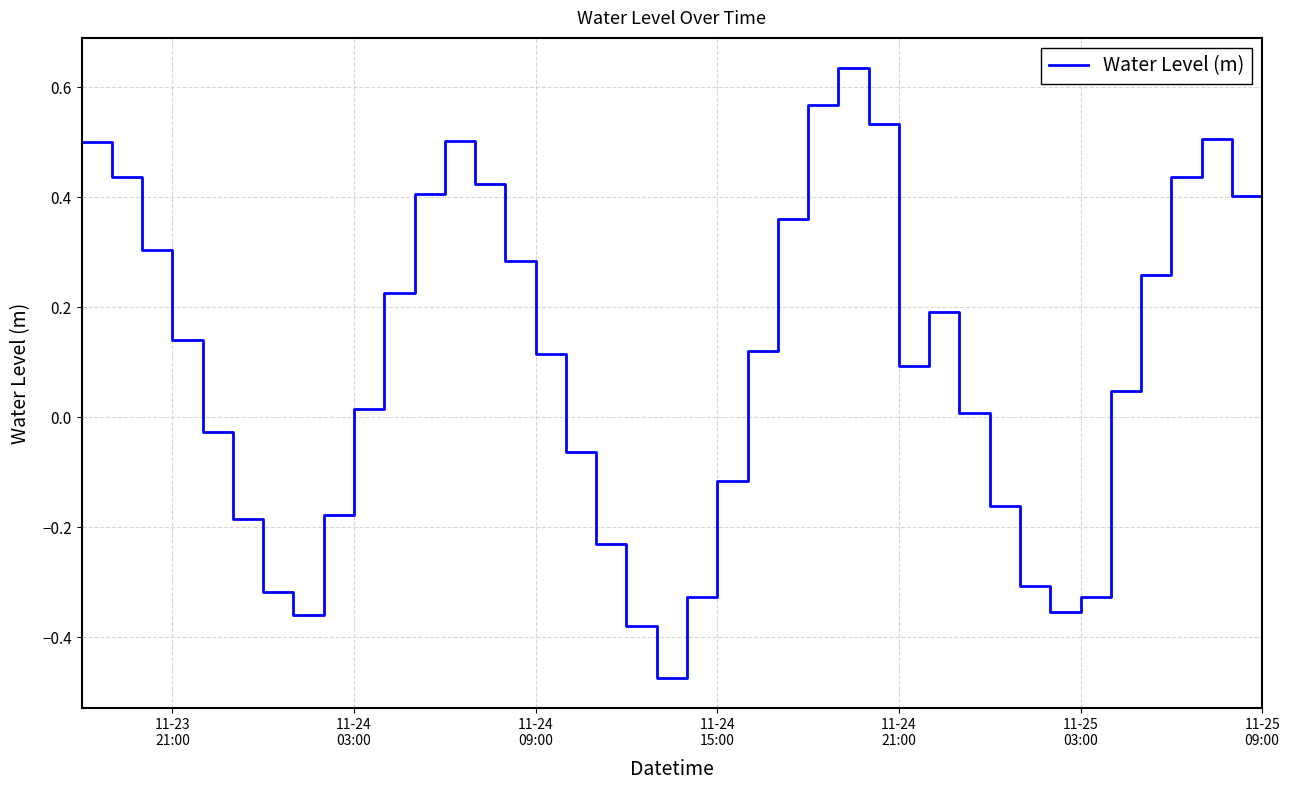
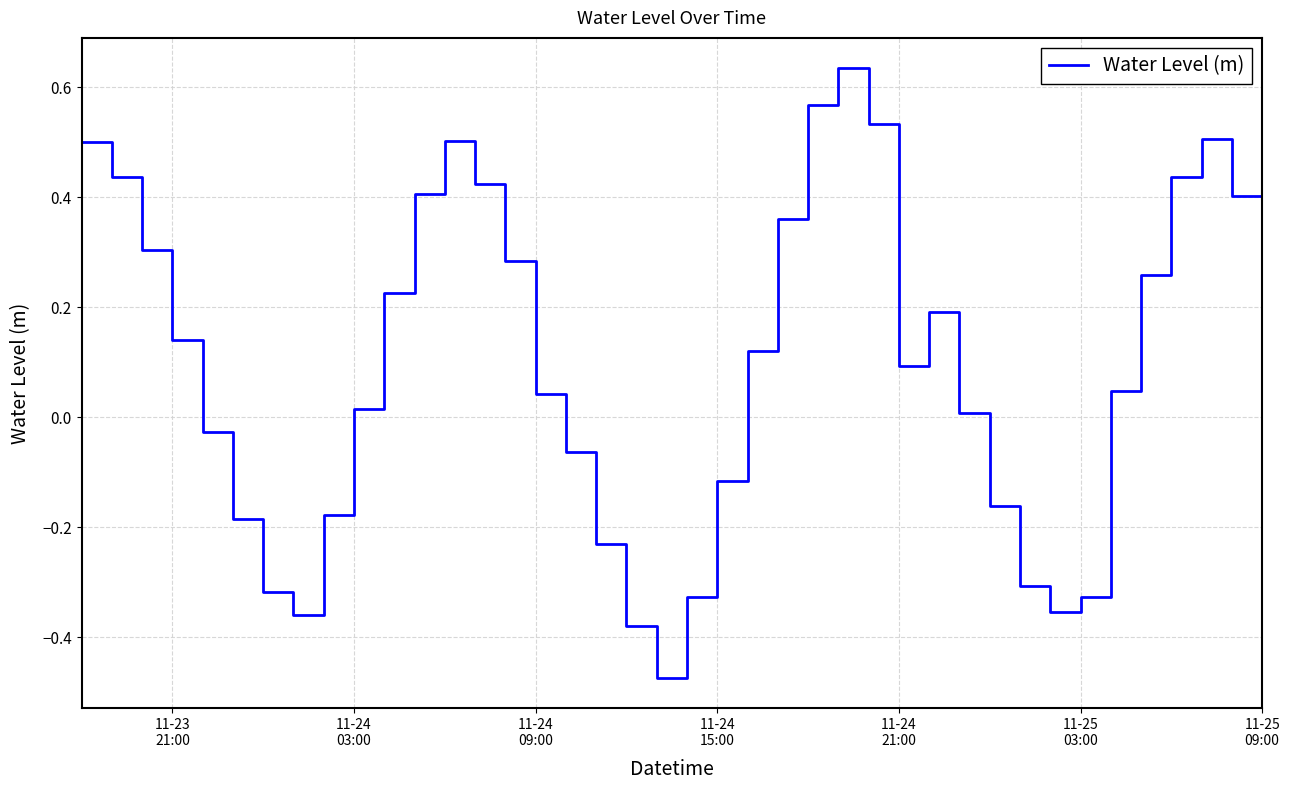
  {
    "11-23 21:00": 0.14,
    "11-24 03:00": 0.02,
-   "11-24 09:00": 0.12,
+   "11-24 09:00": 0.04,
    "11-24 15:00": -0.12,
    "11-24 21:00": 0.09,
    "11-25 03:00": -0.33,
    "11-25 09:00": 0.25
  }
